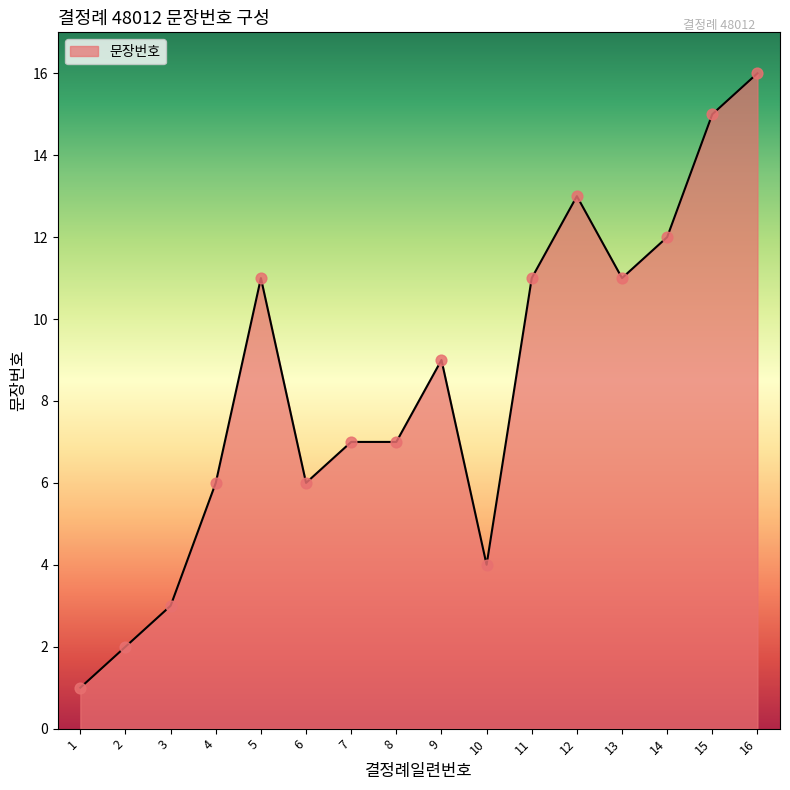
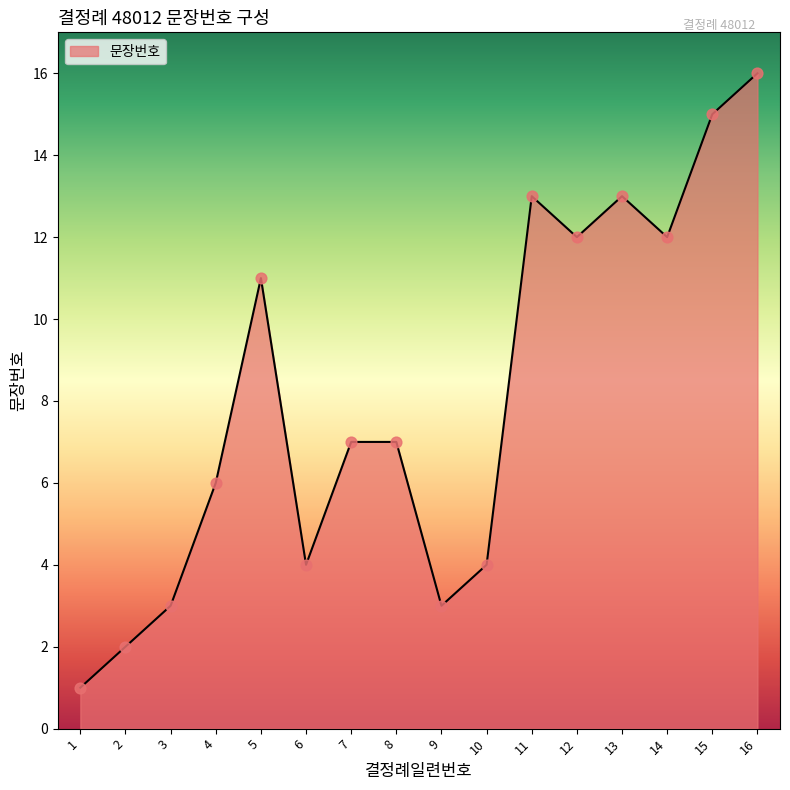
  {
    "1": 1,
    "2": 2,
    "3": 3,
    "4": 6,
    "5": 11,
-   "6": 6,
+   "6": 4,
    "7": 7,
    "8": 7,
-   "9": 9,
+   "9": 3,
    "10": 4,
-   "11": 11,
-   "12": 13,
-   "13": 11,
+   "11": 13,
+   "12": 12,
+   "13": 13,
    "14": 12,
    "15": 15,
    "16": 16
  }
